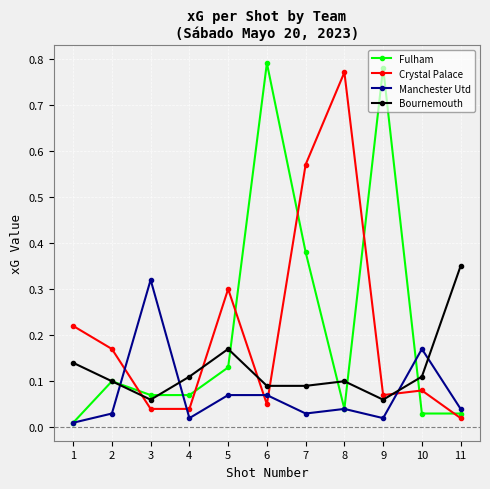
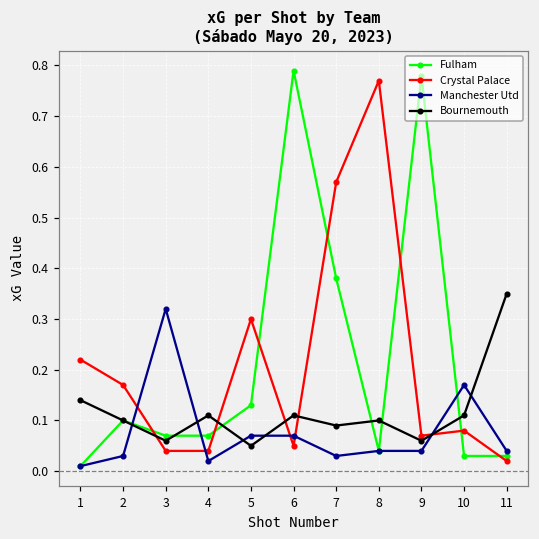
  {
    "Fulham": {
      "3": 0.07,
      "4": 0.07,
      "5": 0.13,
      "6": 0.79,
      "7": 0.38,
      "10": 0.03,
      "11": 0.03
    },
    "Crystal Palace": {
      "1": 0.22,
      "2": 0.17,
      "3": 0.04,
      "4": 0.04,
      "5": 0.30,
      "6": 0.05,
      "7": 0.57,
      "8": 0.77,
      "9": 0.07,
      "10": 0.08,
      "11": 0.02
    },
    "Manchester Utd": {
      "2": 0.03,
      "3": 0.32,
      "4": 0.02,
      "5": 0.07,
      "6": 0.07,
      "7": 0.03,
-     "9": 0.02,
+     "9": 0.04,
      "10": 0.17,
      "11": 0.04
    },
    "Bournemouth": {
      "1": 0.14,
      "3": 0.06,
      "4": 0.11,
-     "5": 0.17,
-     "6": 0.09,
+     "5": 0.05,
+     "6": 0.11,
      "7": 0.09,
      "8": 0.10,
      "9": 0.06,
      "10": 0.11,
      "11": 0.35
    }
  }
